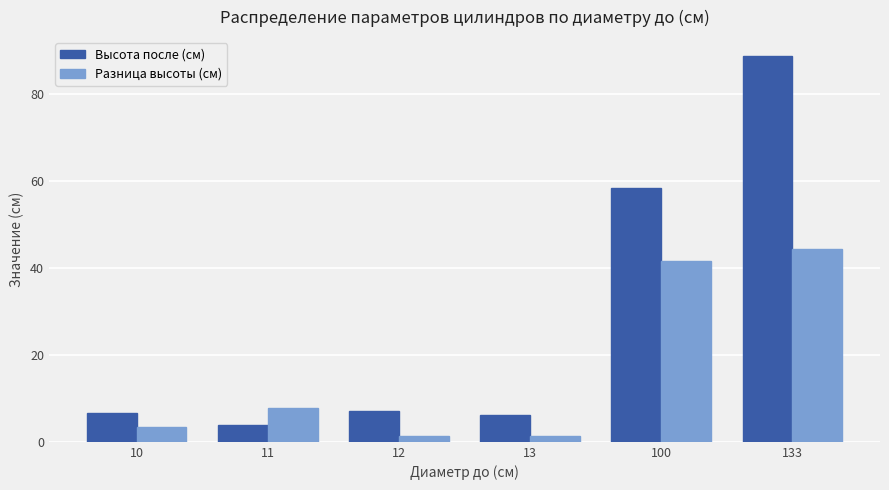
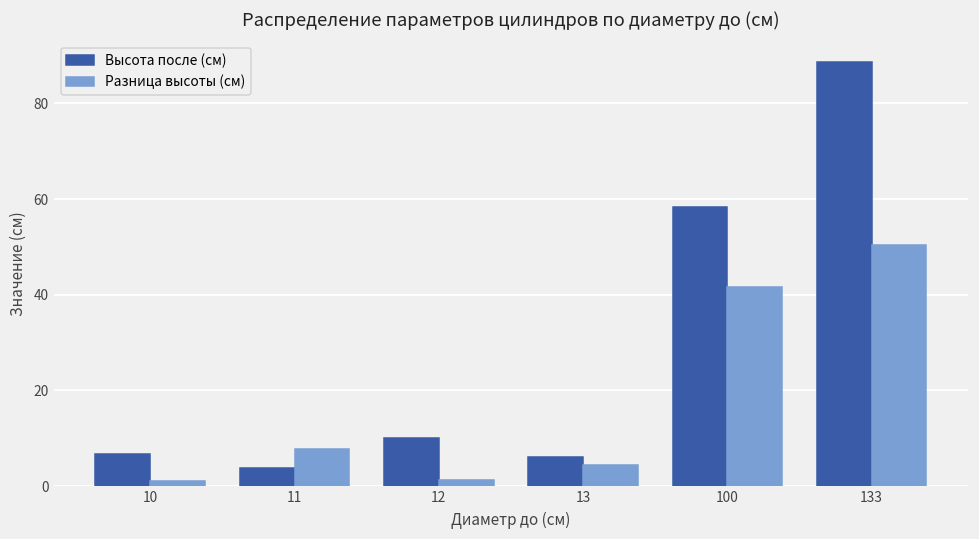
  {
    "Высота после (см)": {
      "10": 7,
      "11": 4,
-     "12": 7,
+     "12": 10,
      "13": 6,
      "100": 58,
      "133": 89
    },
    "Разница высоты (см)": {
-     "10": 3,
+     "10": 1,
      "11": 8,
      "12": 1,
-     "13": 1,
+     "13": 4,
      "100": 42,
-     "133": 44
+     "133": 50
    }
  }
